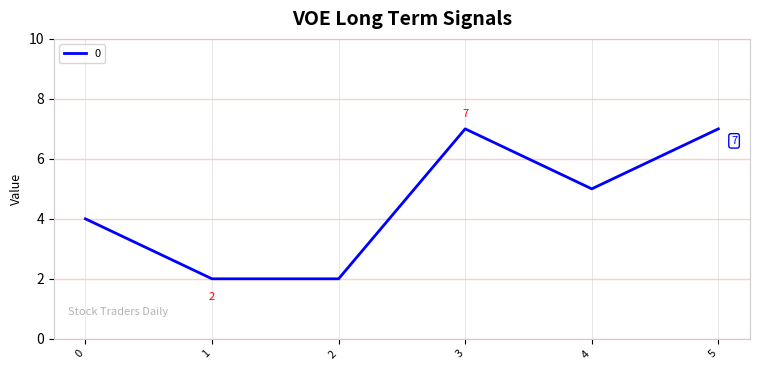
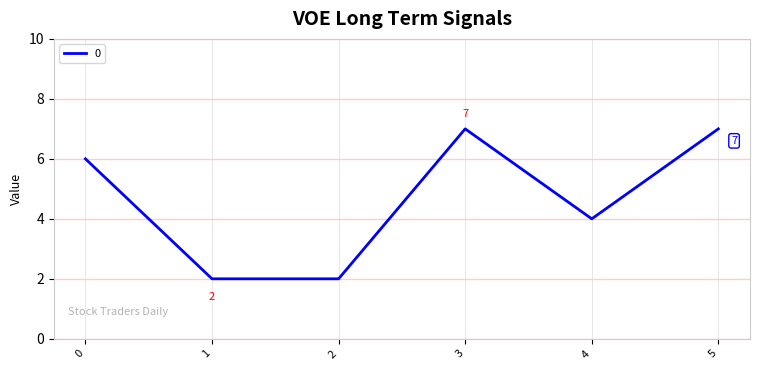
  {
-   "0": 4,
+   "0": 6,
    "2": 2,
-   "4": 5
+   "4": 4
  }
